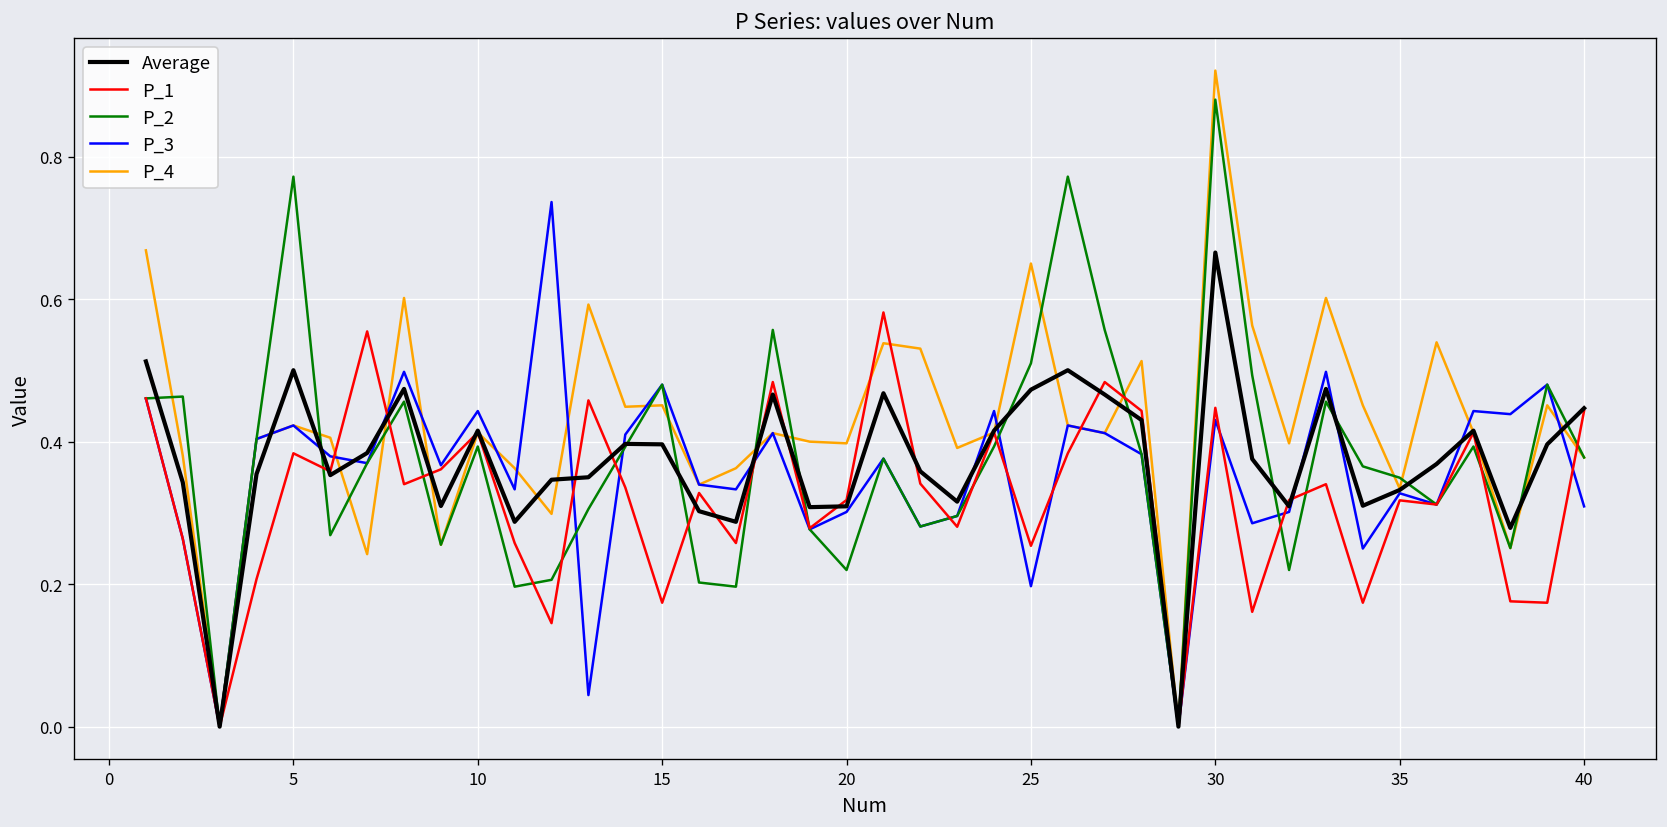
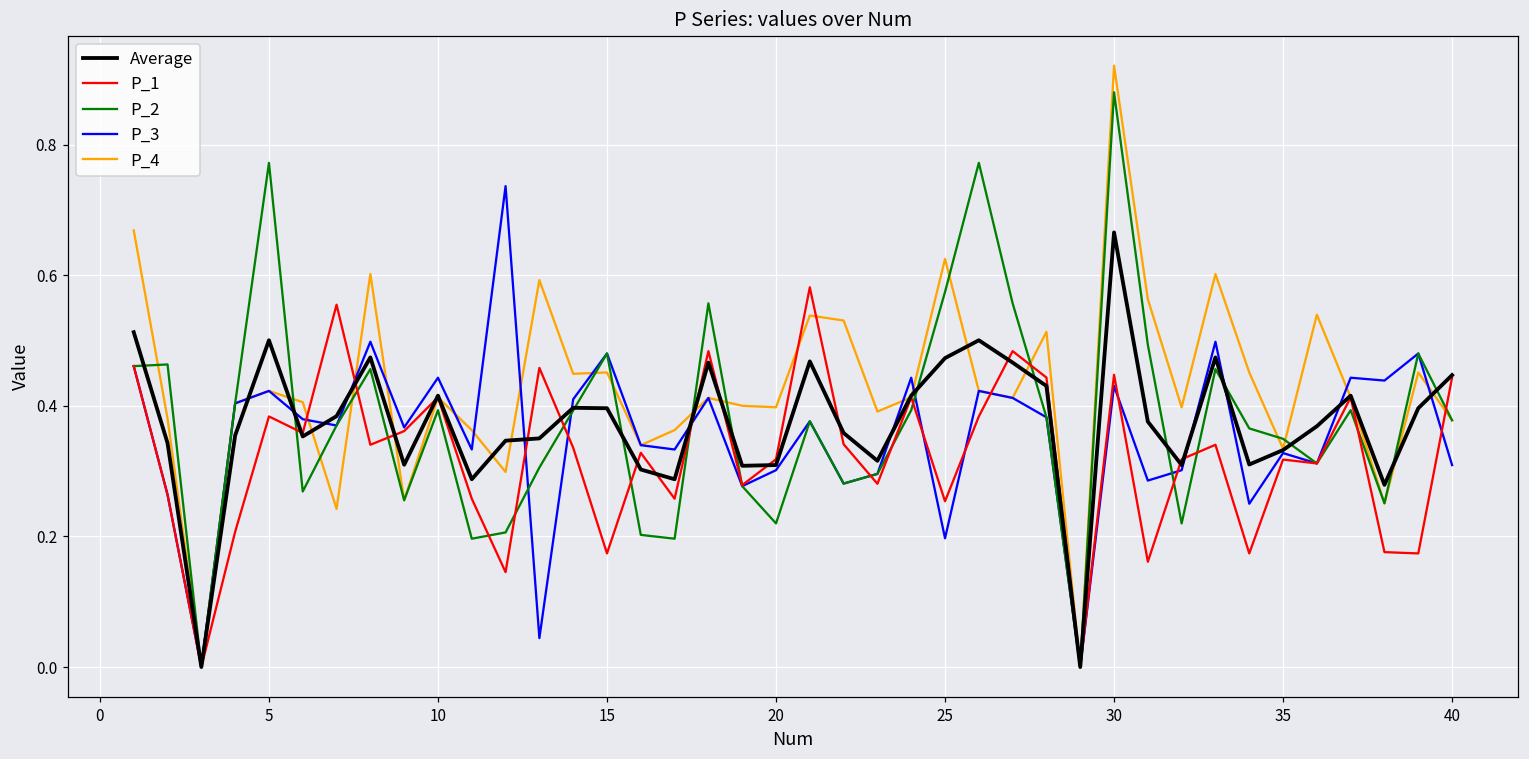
  {
    "Average": {
      "5": 0.50,
      "15": 0.40,
      "20": 0.31,
      "25": 0.47,
      "30": 0.67
    },
    "P_1": {
      "5": 0.38,
      "15": 0.17,
      "20": 0.32,
      "25": 0.25,
      "30": 0.45,
      "35": 0.32
    },
    "P_2": {
      "5": 0.77,
      "10": 0.39,
      "20": 0.22,
-     "25": 0.51,
+     "25": 0.57,
      "30": 0.88,
      "35": 0.35
    },
    "P_3": {
      "10": 0.44,
      "20": 0.30,
      "25": 0.20,
      "30": 0.43,
      "35": 0.33,
      "40": 0.31
    },
    "P_4": {
      "15": 0.45,
      "20": 0.40,
-     "25": 0.65,
+     "25": 0.62,
      "30": 0.92
    }
  }
